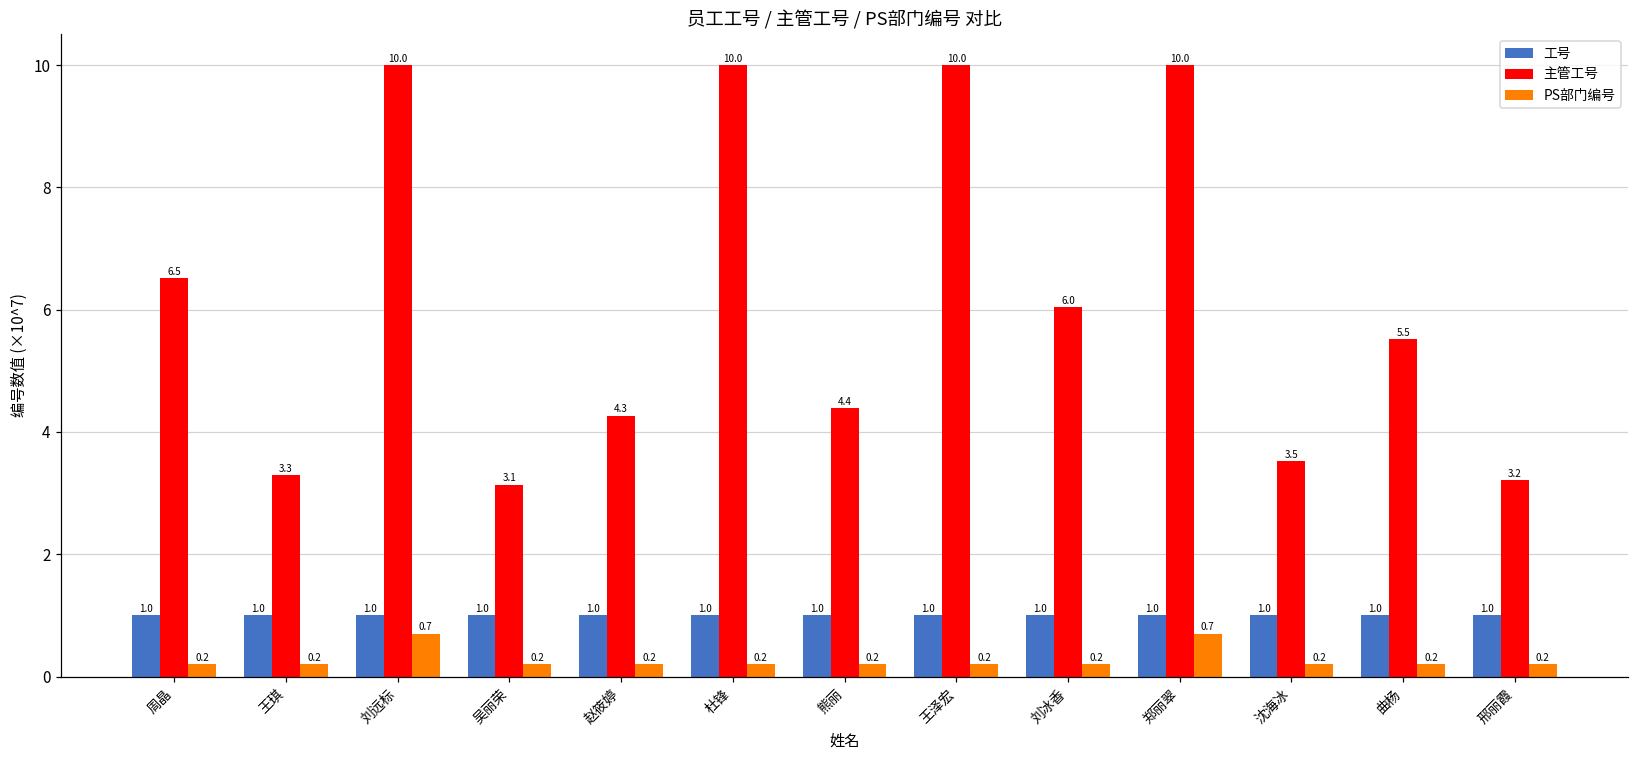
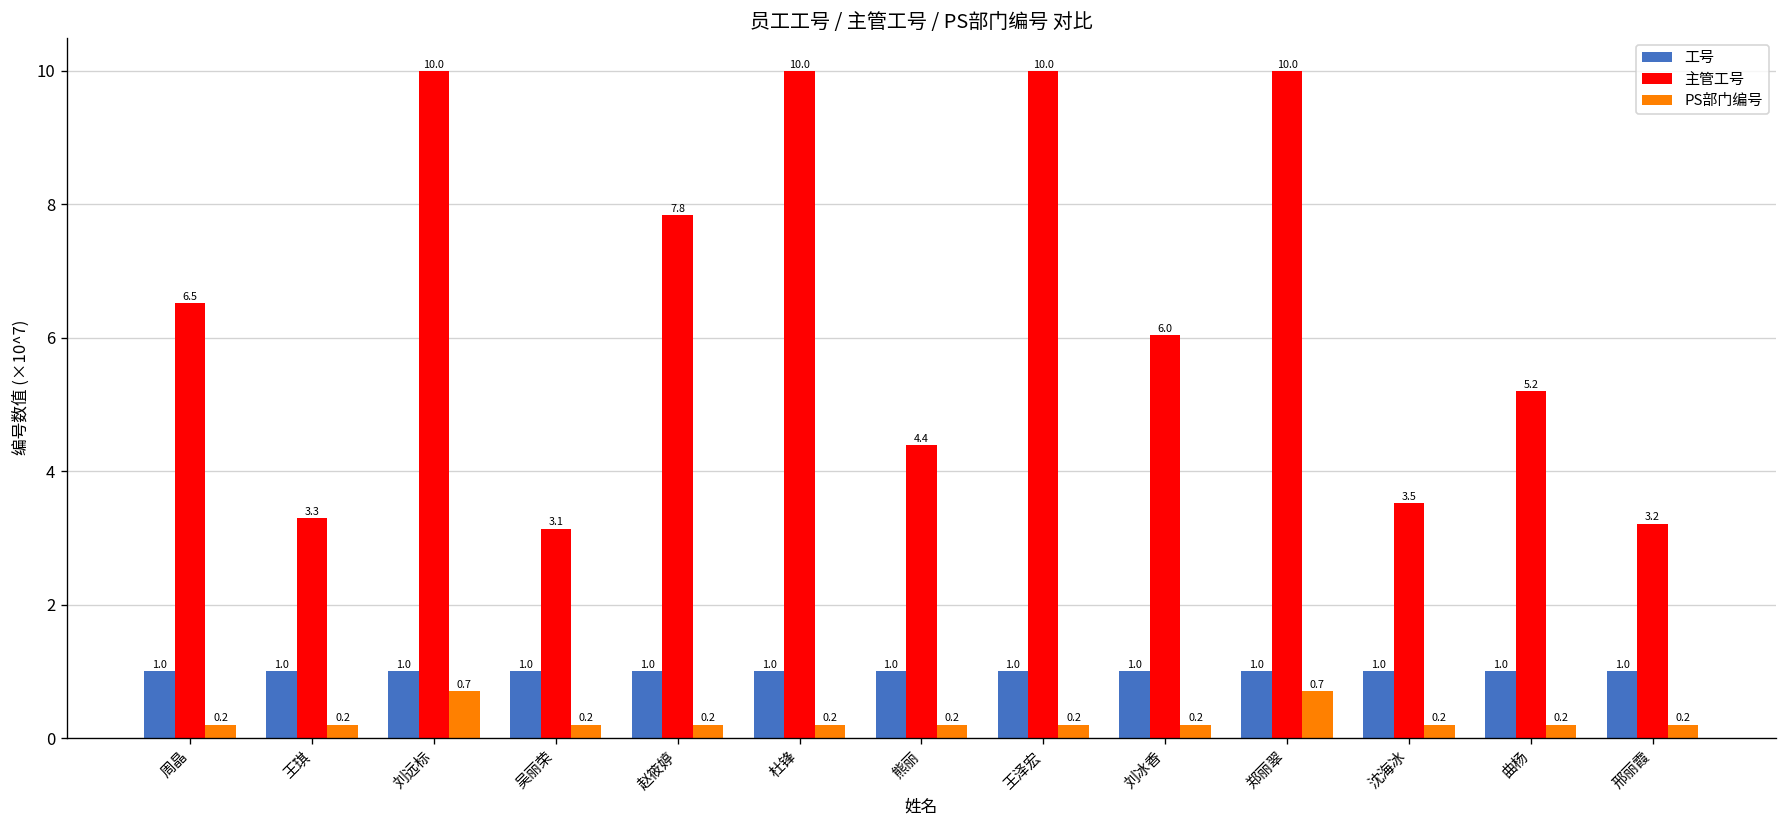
  {
    "工号": {
      "周晶": 1.0,
      "王琪": 1.0,
      "刘远标": 1.0,
      "吴丽荣": 1.0,
      "赵筱婷": 1.0,
      "杜锋": 1.0,
      "熊丽": 1.0,
      "王泽宏": 1.0,
      "刘冰香": 1.0,
      "郑丽翠": 1.0,
      "沈海冰": 1.0,
      "曲杨": 1.0,
      "邢丽霞": 1.0
    },
    "主管工号": {
      "周晶": 6.5,
      "王琪": 3.3,
      "刘远标": 10.0,
      "吴丽荣": 3.1,
-     "赵筱婷": 4.3,
+     "赵筱婷": 7.8,
      "杜锋": 10.0,
      "熊丽": 4.4,
      "王泽宏": 10.0,
      "刘冰香": 6.0,
      "郑丽翠": 10.0,
      "沈海冰": 3.5,
-     "曲杨": 5.5,
+     "曲杨": 5.2,
      "邢丽霞": 3.2
    },
    "PS部门编号": {
      "周晶": 0.2,
      "王琪": 0.2,
      "刘远标": 0.7,
      "吴丽荣": 0.2,
      "赵筱婷": 0.2,
      "杜锋": 0.2,
      "熊丽": 0.2,
      "王泽宏": 0.2,
      "刘冰香": 0.2,
      "郑丽翠": 0.7,
      "沈海冰": 0.2,
      "曲杨": 0.2,
      "邢丽霞": 0.2
    }
  }
